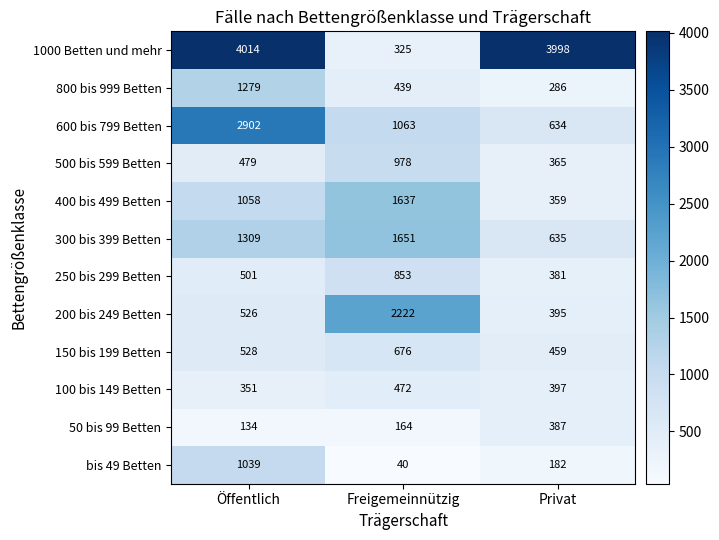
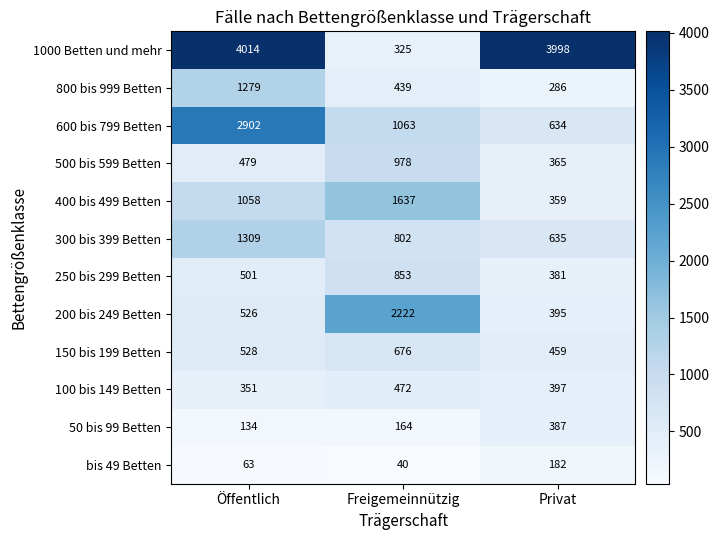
  {
    "1000 Betten und mehr": {
      "Öffentlich": 4014,
      "Freigemeinnützig": 325,
      "Privat": 3998
    },
    "800 bis 999 Betten": {
      "Öffentlich": 1279,
      "Freigemeinnützig": 439,
      "Privat": 286
    },
    "600 bis 799 Betten": {
      "Öffentlich": 2902,
      "Freigemeinnützig": 1063,
      "Privat": 634
    },
    "500 bis 599 Betten": {
      "Öffentlich": 479,
      "Freigemeinnützig": 978,
      "Privat": 365
    },
    "400 bis 499 Betten": {
      "Öffentlich": 1058,
      "Freigemeinnützig": 1637,
      "Privat": 359
    },
    "300 bis 399 Betten": {
      "Öffentlich": 1309,
-     "Freigemeinnützig": 1651,
+     "Freigemeinnützig": 802,
      "Privat": 635
    },
    "250 bis 299 Betten": {
      "Öffentlich": 501,
      "Freigemeinnützig": 853,
      "Privat": 381
    },
    "200 bis 249 Betten": {
      "Öffentlich": 526,
      "Freigemeinnützig": 2222,
      "Privat": 395
    },
    "150 bis 199 Betten": {
      "Öffentlich": 528,
      "Freigemeinnützig": 676,
      "Privat": 459
    },
    "100 bis 149 Betten": {
      "Öffentlich": 351,
      "Freigemeinnützig": 472,
      "Privat": 397
    },
    "50 bis 99 Betten": {
      "Öffentlich": 134,
      "Freigemeinnützig": 164,
      "Privat": 387
    },
    "bis 49 Betten": {
-     "Öffentlich": 1039,
+     "Öffentlich": 63,
      "Freigemeinnützig": 40,
      "Privat": 182
    }
  }
